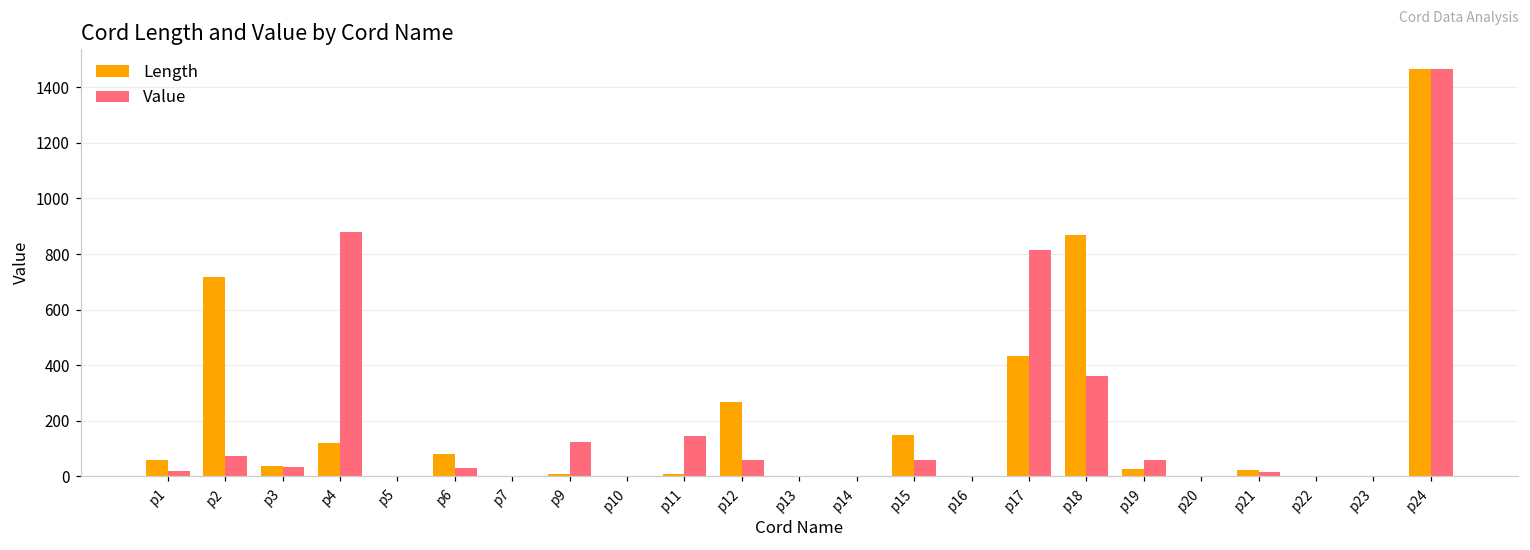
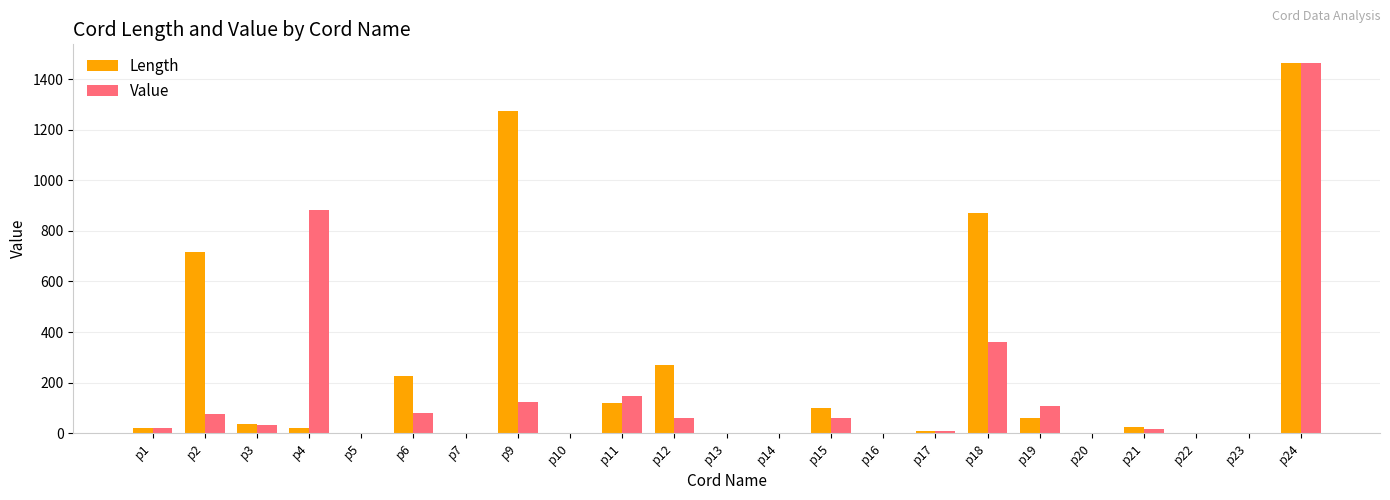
  {
    "Length": {
-     "p1": 60,
+     "p1": 20,
      "p2": 720,
      "p3": 40,
-     "p4": 120,
+     "p4": 20,
      "p5": 0,
-     "p6": 80,
+     "p6": 230,
      "p7": 0,
-     "p9": 10,
+     "p9": 1270,
      "p10": 0,
-     "p11": 10,
+     "p11": 120,
      "p12": 270,
      "p13": 0,
      "p14": 0,
-     "p15": 150,
+     "p15": 100,
      "p16": 0,
-     "p17": 430,
+     "p17": 10,
      "p18": 870,
-     "p19": 30,
+     "p19": 60,
      "p20": 0,
      "p21": 20,
      "p22": 0,
      "p23": 0,
      "p24": 1470
    },
    "Value": {
      "p1": 20,
      "p2": 70,
      "p3": 30,
      "p4": 880,
      "p5": 0,
-     "p6": 30,
+     "p6": 80,
      "p7": 0,
      "p9": 120,
      "p10": 0,
      "p11": 150,
      "p12": 60,
      "p13": 0,
      "p14": 0,
      "p15": 60,
      "p16": 0,
-     "p17": 810,
+     "p17": 10,
      "p18": 360,
-     "p19": 60,
+     "p19": 110,
      "p20": 0,
      "p21": 20,
      "p22": 0,
      "p23": 0,
      "p24": 1470
    }
  }
